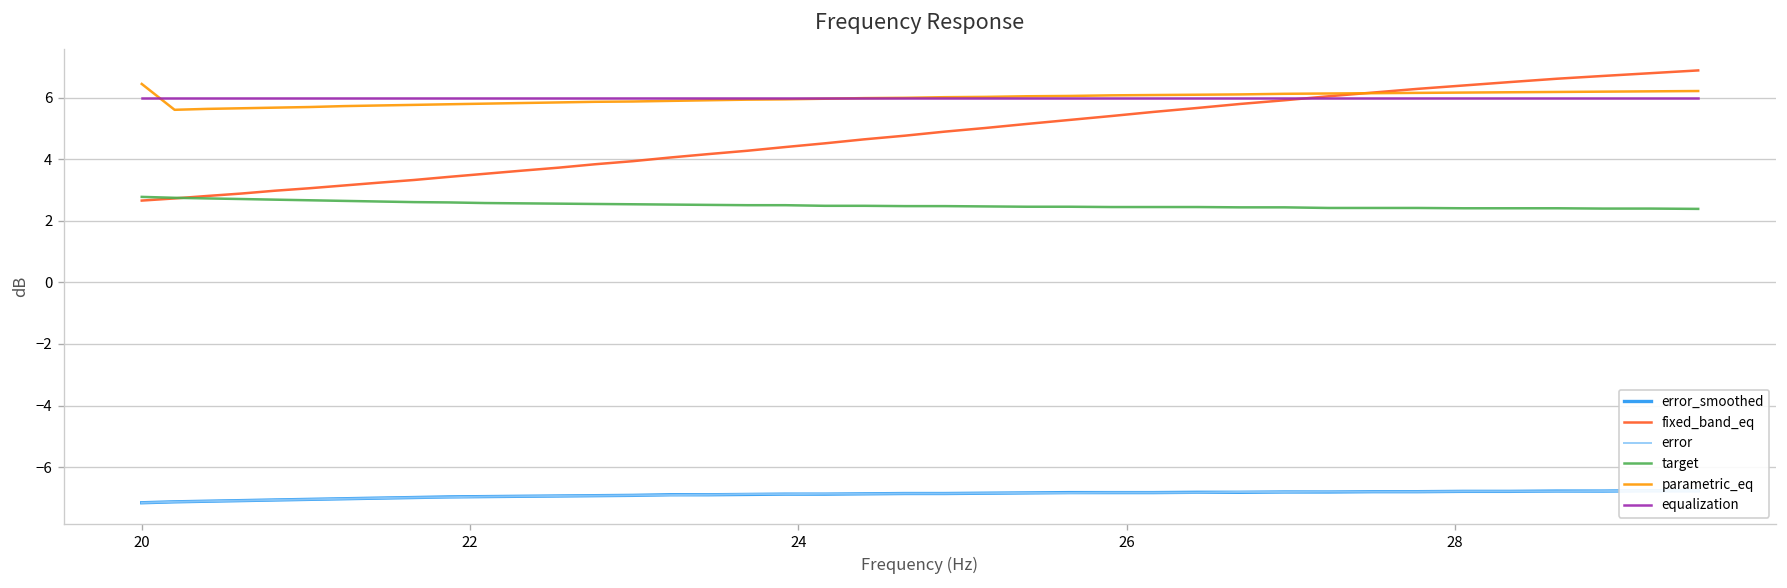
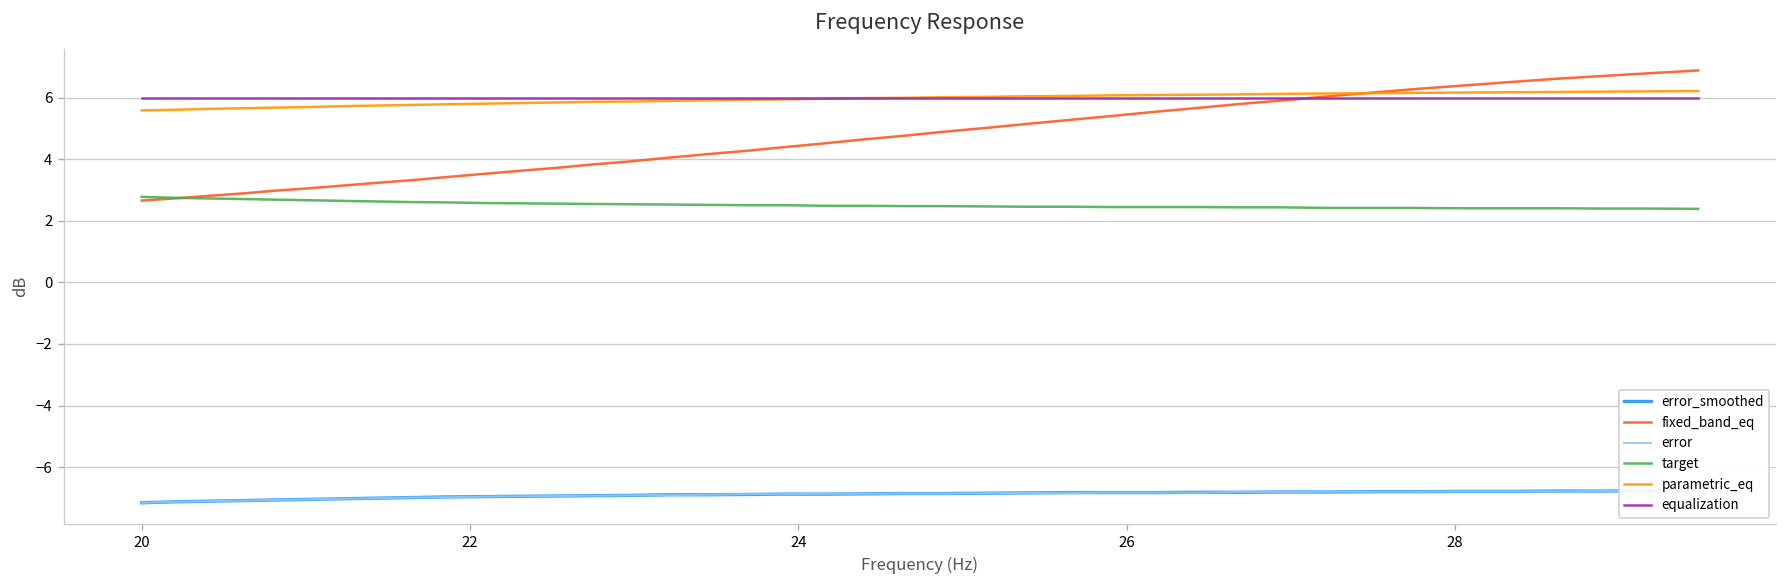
  {
    "fixed_band_eq": {
      "20": 2.7
    },
    "target": {
      "20": 2.8
    },
    "parametric_eq": {
-     "20": 6.5
+     "20": 5.6
    },
    "equalization": {
      "20": 6.0
    }
  }
